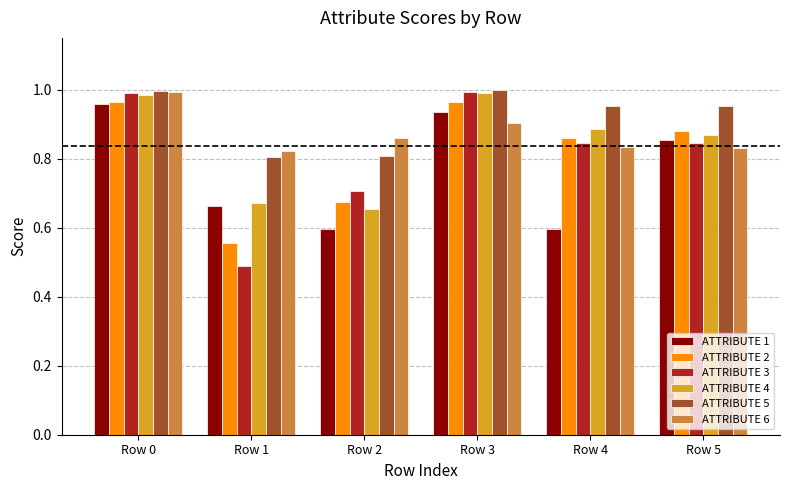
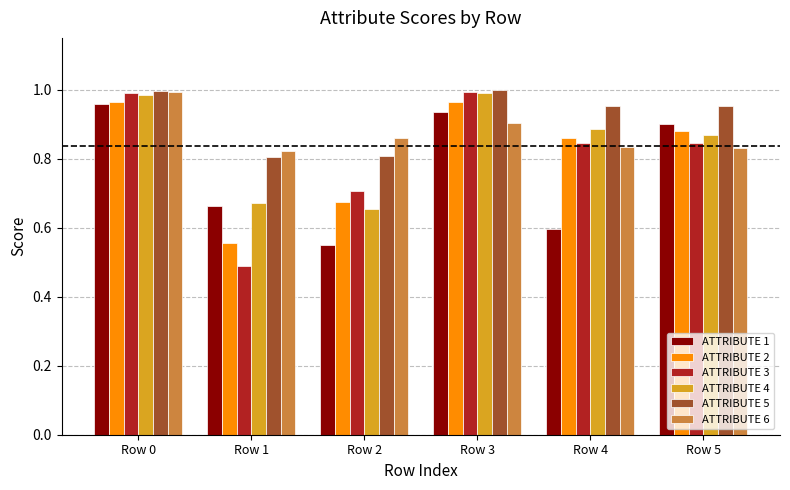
  {
    "ATTRIBUTE 1": {
      "Row 0": 0.96,
      "Row 1": 0.66,
-     "Row 2": 0.60,
+     "Row 2": 0.55,
      "Row 3": 0.93,
      "Row 4": 0.60,
-     "Row 5": 0.85
+     "Row 5": 0.90
    }
  }
